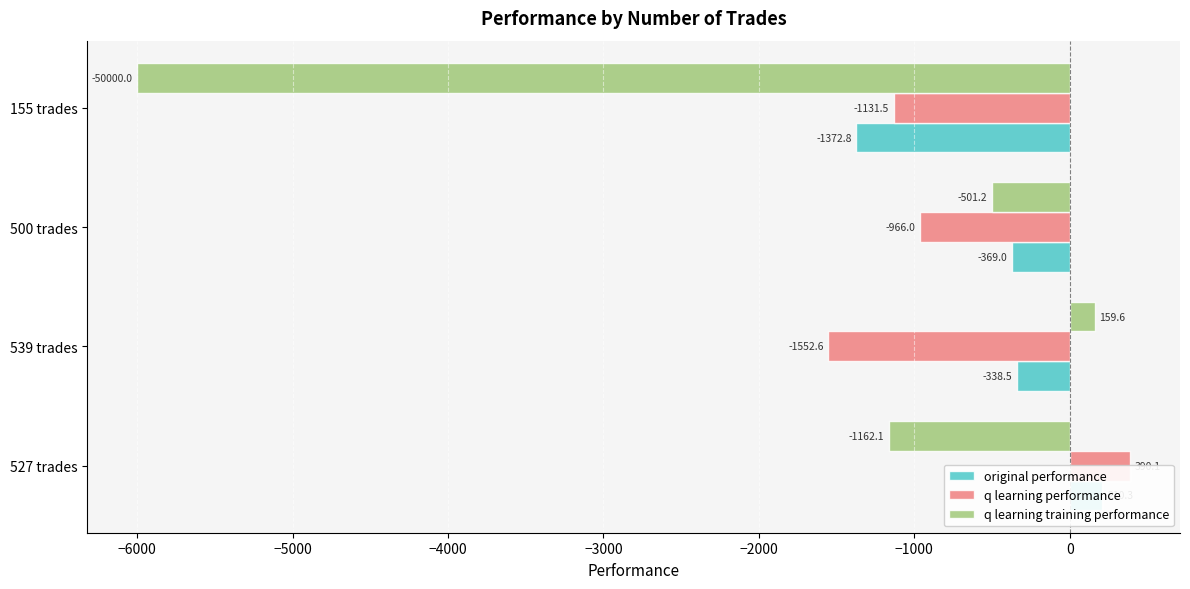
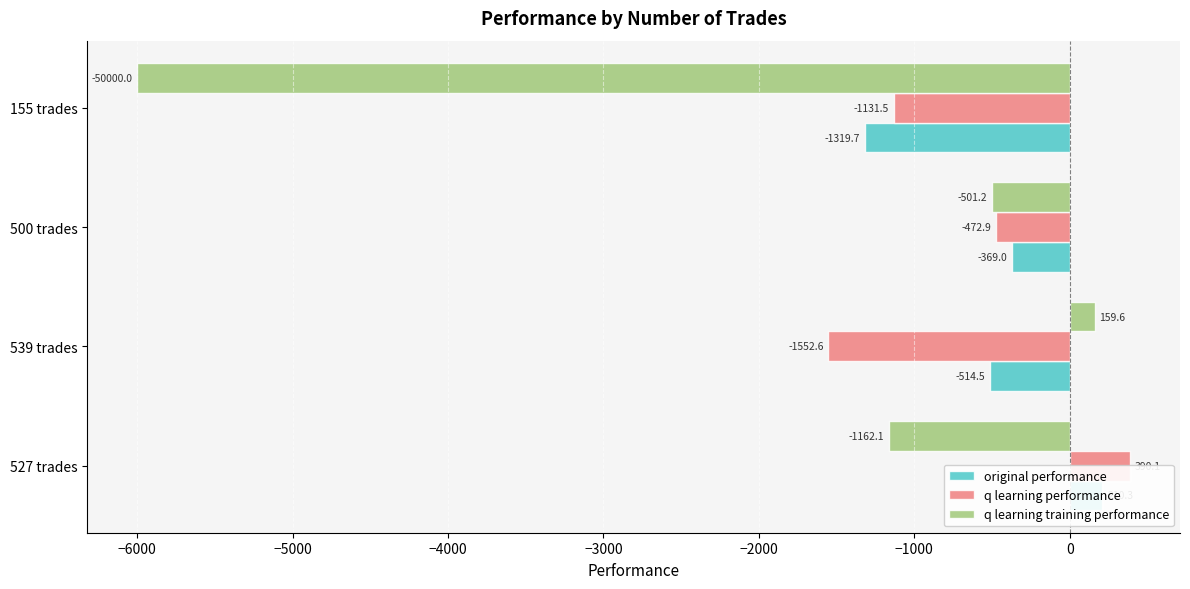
  {
    "original performance": {
-     "155 trades": -1372.8,
+     "155 trades": -1319.7,
      "500 trades": -369.0,
-     "539 trades": -338.5
+     "539 trades": -514.5
    },
    "q learning performance": {
      "155 trades": -1131.5,
-     "500 trades": -966.0,
+     "500 trades": -472.9,
      "539 trades": -1552.6
    },
    "q learning training performance": {
      "500 trades": -501.2,
      "539 trades": 159.6,
      "527 trades": -1162.1
    }
  }
